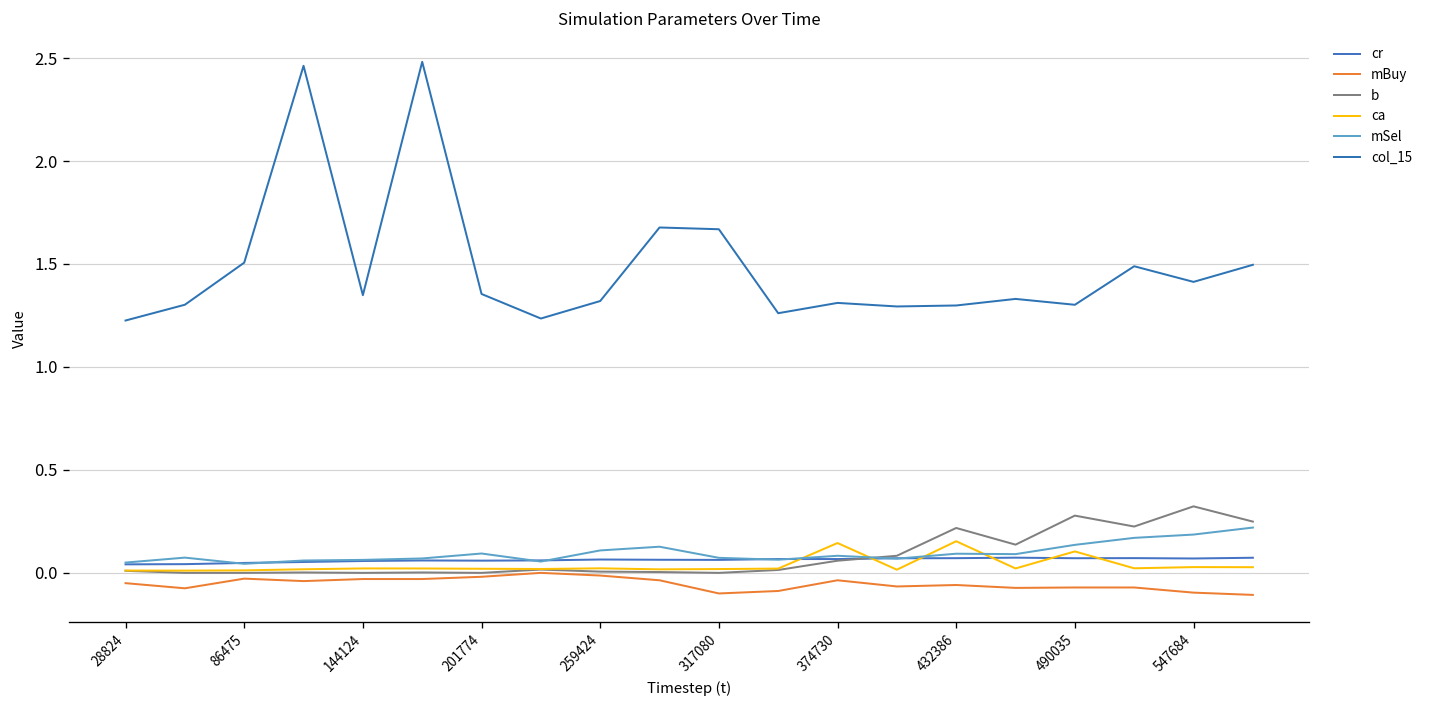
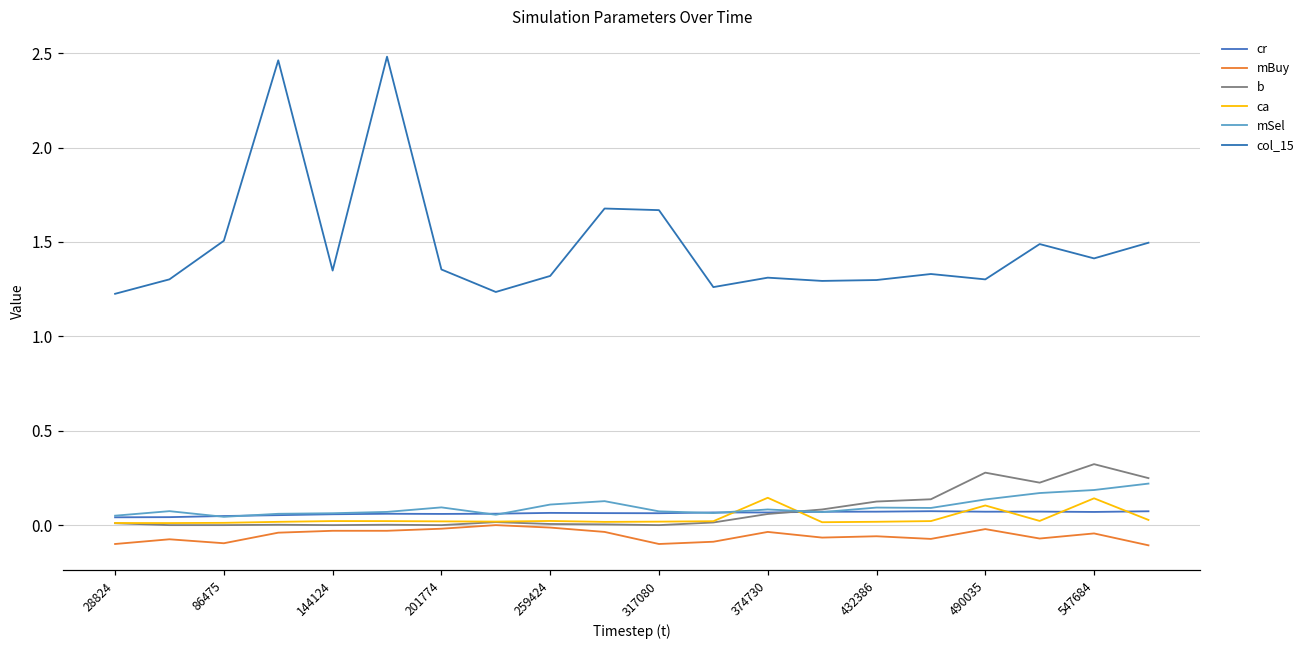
  {
    "mBuy": {
-     "28824": -0.05,
-     "86475": -0.03,
+     "28824": -0.10,
+     "86475": -0.10,
      "144124": -0.03,
      "201774": -0.02,
      "259424": -0.01,
      "317080": -0.10,
      "374730": -0.04,
      "432386": -0.06,
-     "490035": -0.07,
-     "547684": -0.10
+     "490035": -0.02,
+     "547684": -0.04
    },
    "b": {
      "144124": 0.00,
      "201774": 0.00,
      "259424": 0.01,
      "317080": 0.00,
-     "432386": 0.22,
+     "432386": 0.13,
      "490035": 0.28,
      "547684": 0.32
    },
    "ca": {
      "144124": 0.02,
      "201774": 0.02,
      "259424": 0.02,
      "317080": 0.02,
      "374730": 0.14,
-     "432386": 0.15,
+     "432386": 0.02,
      "490035": 0.10,
-     "547684": 0.03
+     "547684": 0.14
    }
  }
